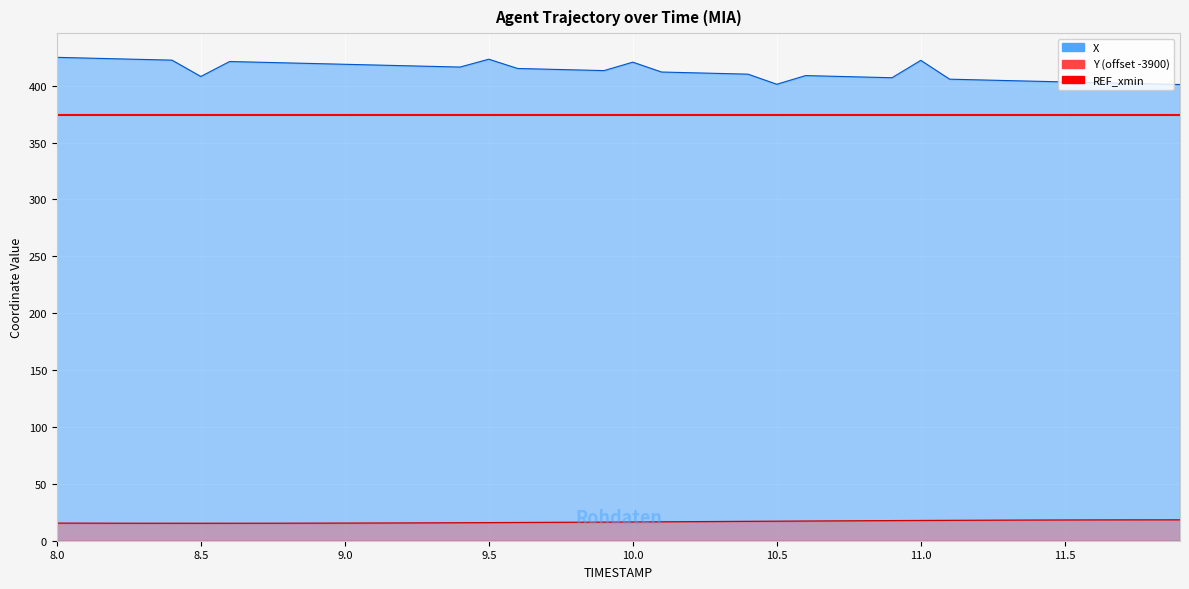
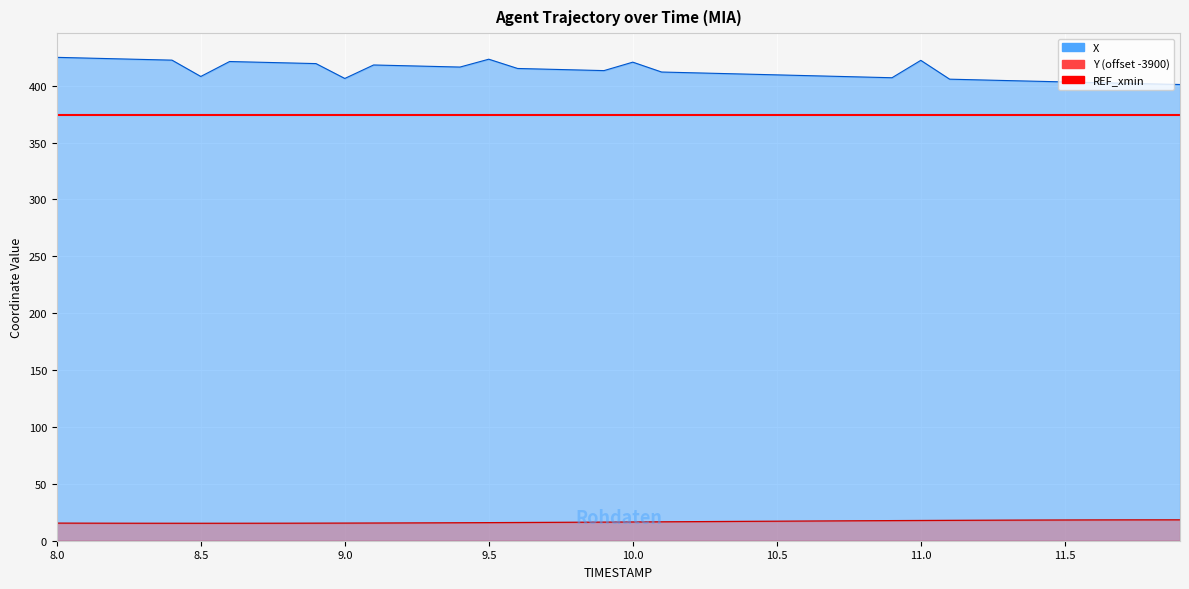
  {
    "X": {
      "8.0": 425,
      "8.5": 408,
-     "9.0": 419,
+     "9.0": 406,
      "9.5": 423,
      "10.0": 421,
-     "10.5": 401,
+     "10.5": 410,
      "11.0": 422
    },
    "Y (offset -3900)": {
      "8.0": 15,
      "8.5": 15,
      "9.0": 16,
      "9.5": 16,
      "10.0": 16,
      "10.5": 17,
      "11.0": 18,
      "11.5": 18
    }
  }
